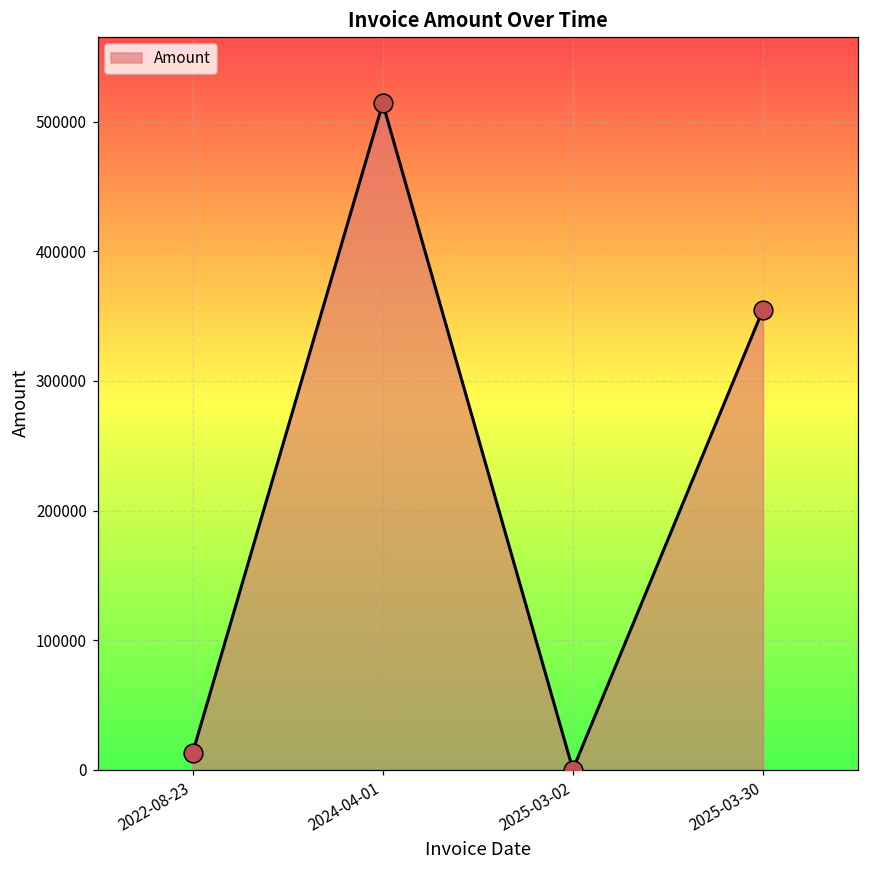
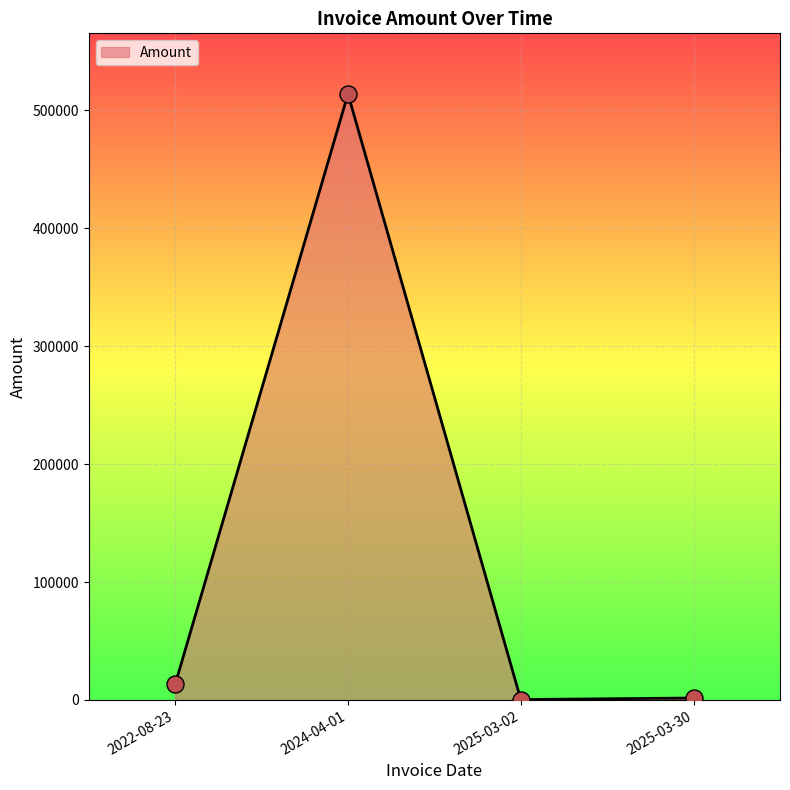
  {
    "2022-08-23": 13000,
    "2024-04-01": 514000,
    "2025-03-02": 0,
-   "2025-03-30": 355000
+   "2025-03-30": 2000
  }
